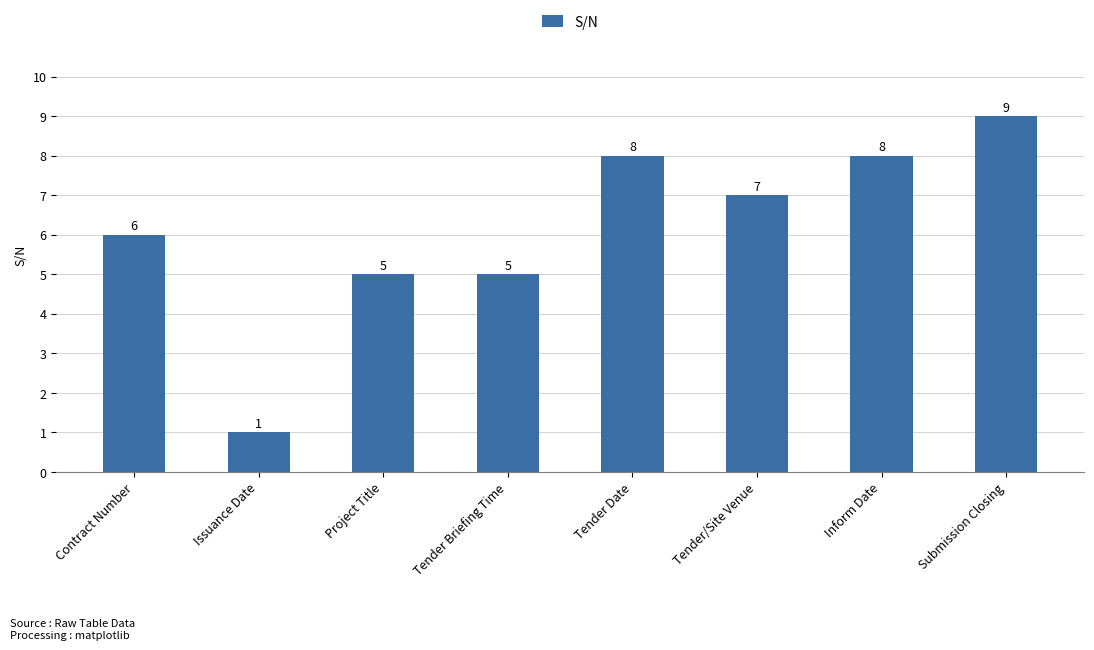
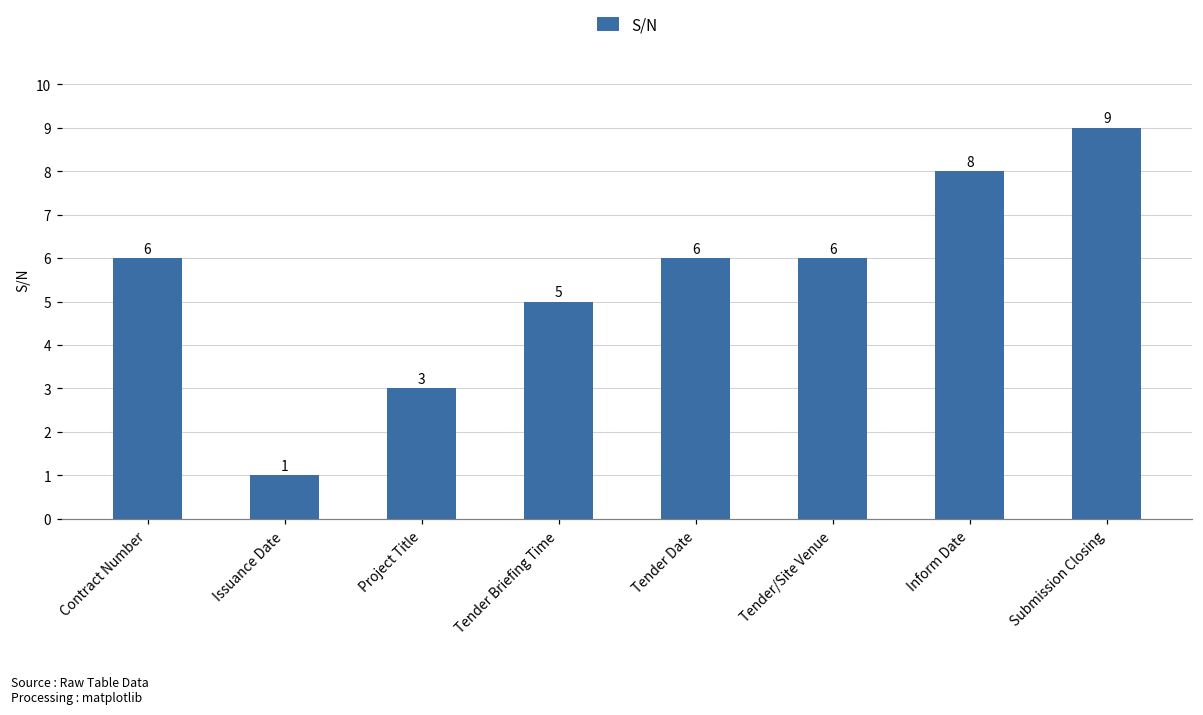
  {
    "Contract Number": 6,
    "Issuance Date": 1,
-   "Project Title": 5,
+   "Project Title": 3,
    "Tender Briefing Time": 5,
-   "Tender Date": 8,
-   "Tender/Site Venue": 7,
+   "Tender Date": 6,
+   "Tender/Site Venue": 6,
    "Inform Date": 8,
    "Submission Closing": 9
  }
